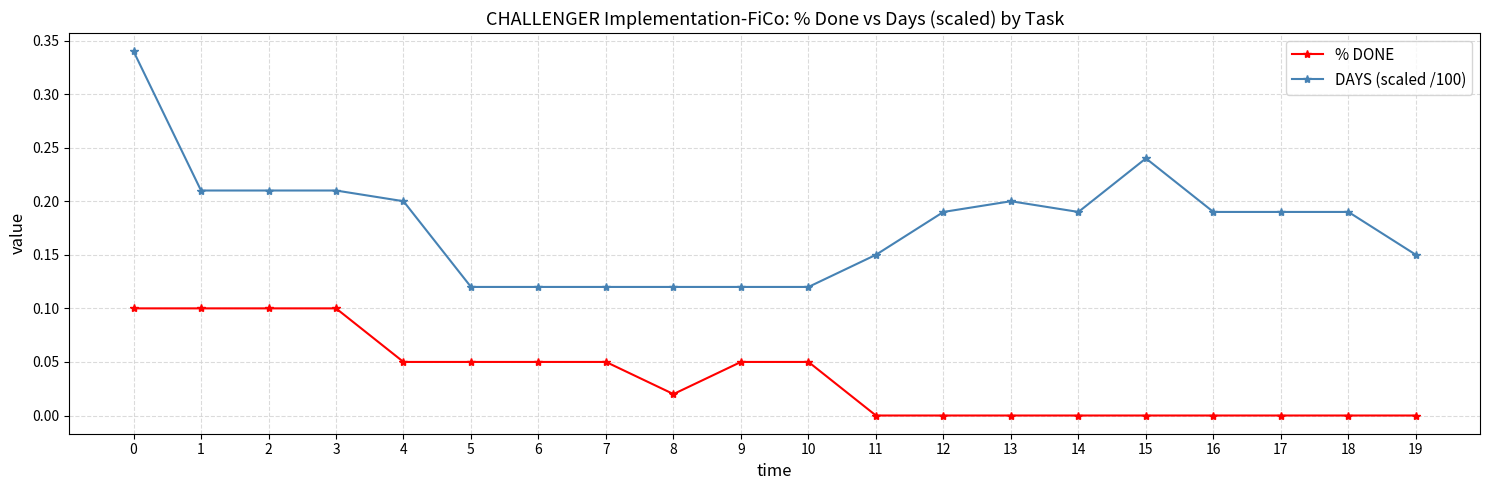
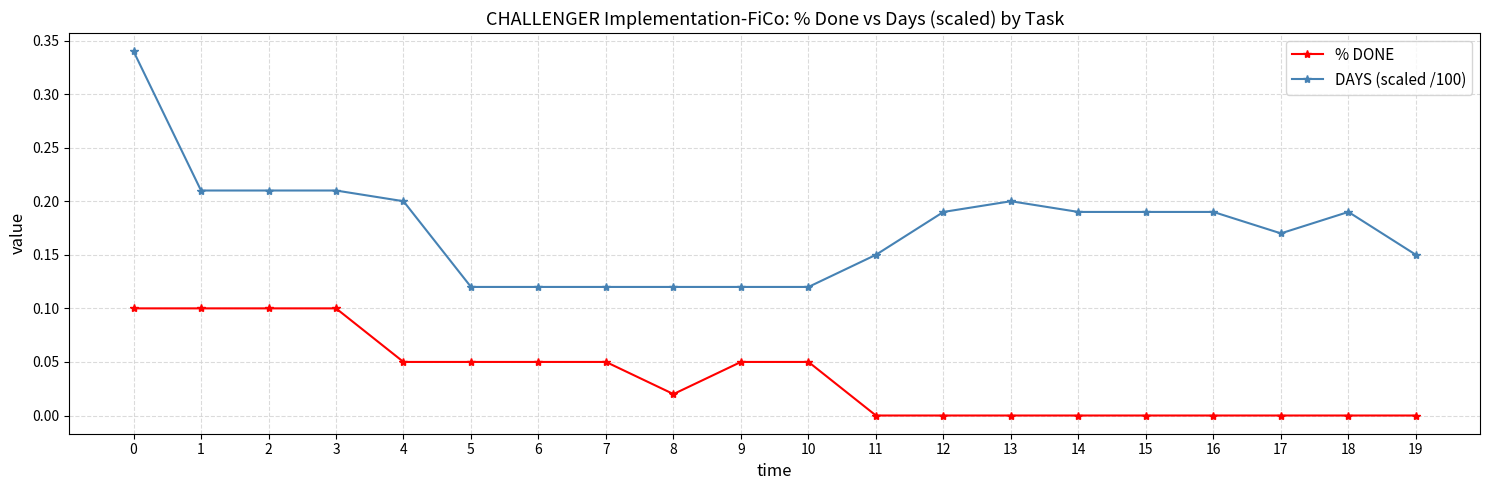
  {
    "% DONE": {
      "0": 0.100,
      "1": 0.100,
      "2": 0.100,
      "3": 0.100,
      "4": 0.050,
      "5": 0.050,
      "6": 0.050,
      "7": 0.050,
      "8": 0.020,
      "9": 0.050,
      "10": 0.050,
      "11": 0.000,
      "12": 0.000,
      "13": 0.000,
      "14": 0.000,
      "15": 0.000,
      "16": 0.000,
      "17": 0.000,
      "18": 0.000,
      "19": 0.000
    },
    "DAYS (scaled /100)": {
      "0": 0.340,
      "1": 0.210,
      "2": 0.210,
      "3": 0.210,
      "4": 0.200,
      "5": 0.120,
      "6": 0.120,
      "7": 0.120,
      "8": 0.120,
      "9": 0.120,
      "10": 0.120,
      "11": 0.150,
      "12": 0.190,
      "13": 0.200,
      "14": 0.190,
-     "15": 0.240,
+     "15": 0.190,
      "16": 0.190,
-     "17": 0.190,
+     "17": 0.170,
      "18": 0.190,
      "19": 0.150
    }
  }
